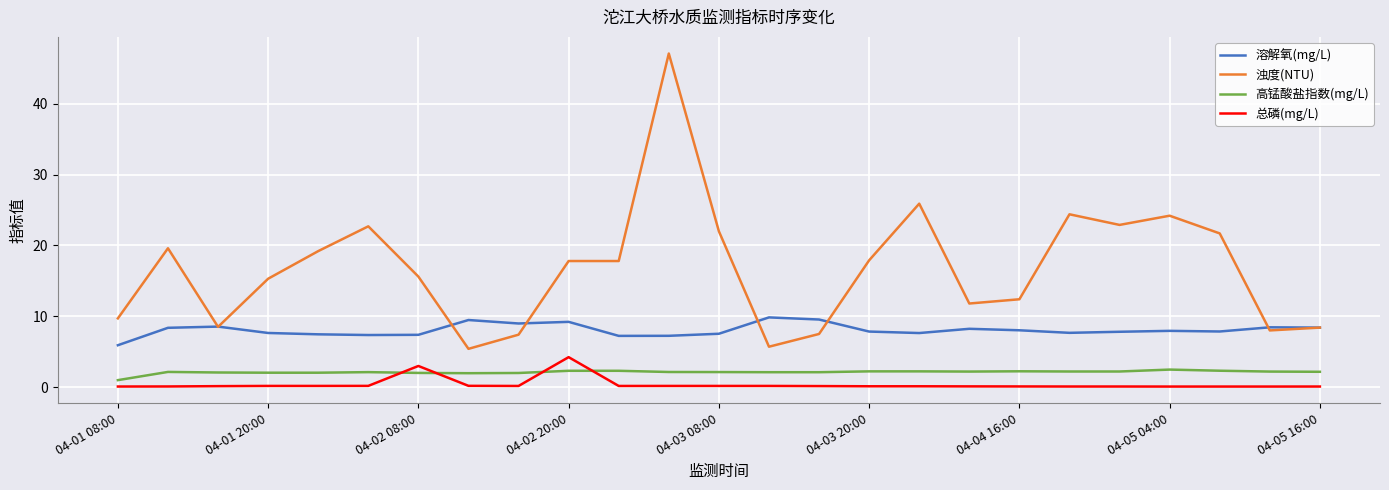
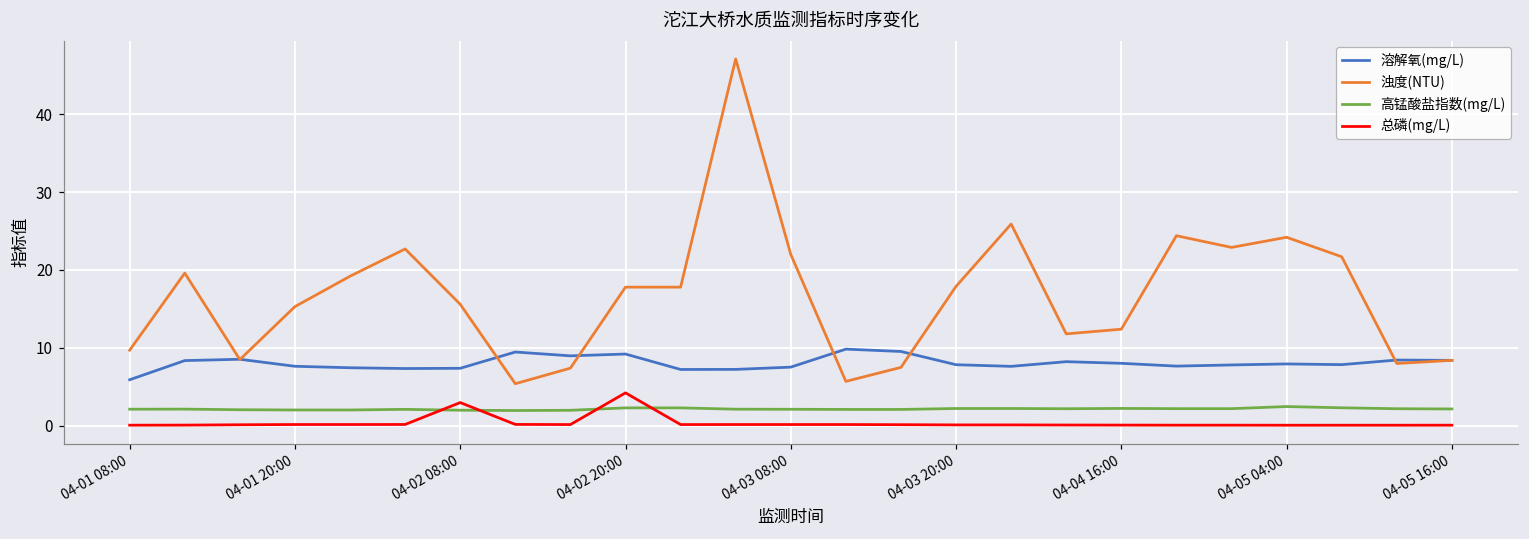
  {
    "溶解氧(mg/L)": {
      "04-01 08:00": 6,
      "04-01 20:00": 8,
      "04-02 08:00": 7,
      "04-02 20:00": 9,
      "04-03 08:00": 8,
      "04-03 20:00": 8,
      "04-04 16:00": 8,
      "04-05 04:00": 8
    },
    "浊度(NTU)": {
      "04-01 08:00": 10,
      "04-01 20:00": 15,
      "04-02 08:00": 16,
      "04-02 20:00": 18,
      "04-03 08:00": 22,
      "04-03 20:00": 18,
      "04-04 16:00": 12,
      "04-05 04:00": 24
    },
    "高锰酸盐指数(mg/L)": {
-     "04-01 08:00": 1,
+     "04-01 08:00": 2,
      "04-01 20:00": 2,
      "04-02 08:00": 2,
      "04-02 20:00": 2,
      "04-03 08:00": 2,
      "04-03 20:00": 2,
      "04-04 16:00": 2,
      "04-05 04:00": 2,
      "04-05 16:00": 2
    },
    "总磷(mg/L)": {
      "04-01 08:00": 0,
      "04-01 20:00": 0,
      "04-02 08:00": 3,
      "04-02 20:00": 4,
      "04-03 08:00": 0,
      "04-03 20:00": 0,
      "04-04 16:00": 0,
      "04-05 04:00": 0,
      "04-05 16:00": 0
    }
  }
